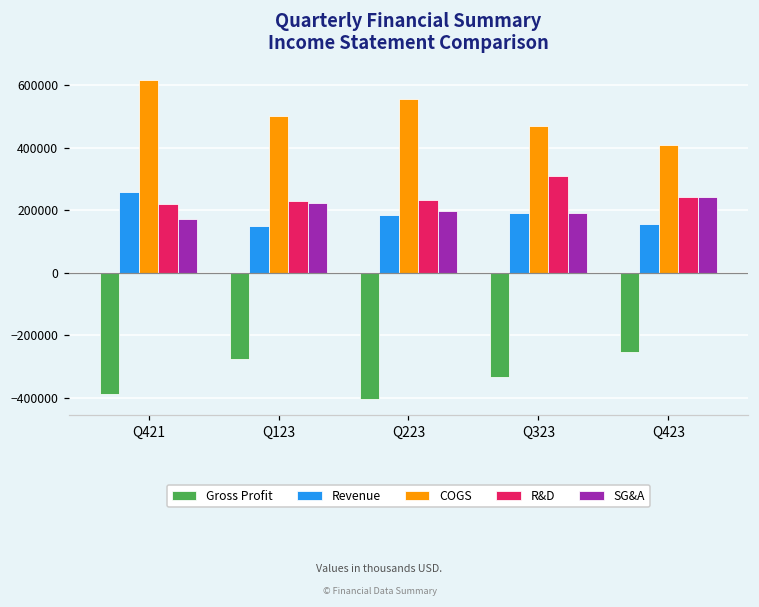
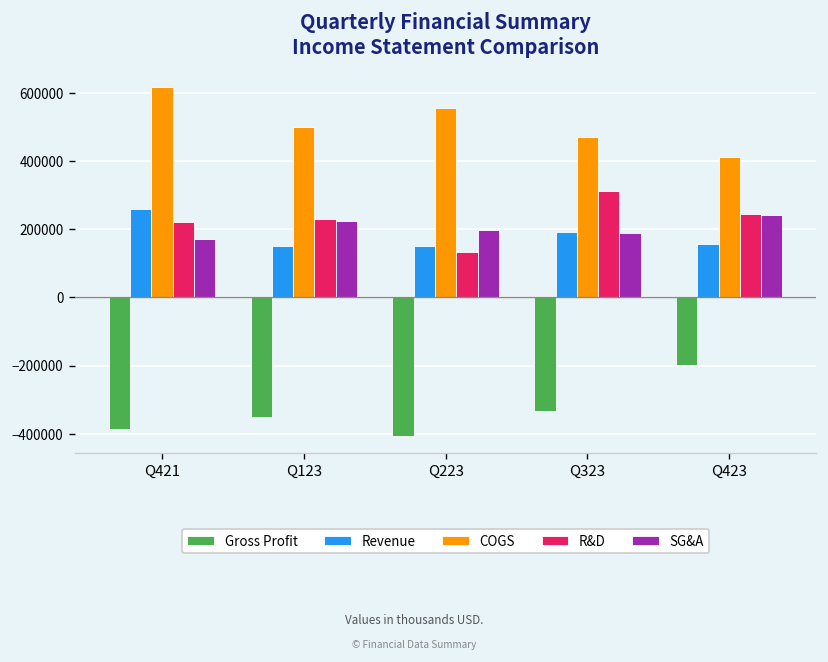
  {
    "Gross Profit": {
      "Q421": -390000,
-     "Q123": -280000,
+     "Q123": -350000,
      "Q223": -400000,
      "Q323": -330000,
-     "Q423": -250000
+     "Q423": -200000
    },
    "Revenue": {
      "Q421": 260000,
      "Q123": 150000,
-     "Q223": 180000,
+     "Q223": 150000,
      "Q323": 190000,
      "Q423": 160000
    },
    "COGS": {
      "Q421": 620000,
      "Q123": 500000,
      "Q223": 560000,
      "Q323": 470000,
      "Q423": 410000
    },
    "R&D": {
      "Q421": 220000,
      "Q123": 230000,
-     "Q223": 230000,
+     "Q223": 130000,
      "Q323": 310000,
      "Q423": 240000
    },
    "SG&A": {
      "Q421": 170000,
      "Q123": 220000,
      "Q223": 200000,
      "Q323": 190000,
      "Q423": 240000
    }
  }
